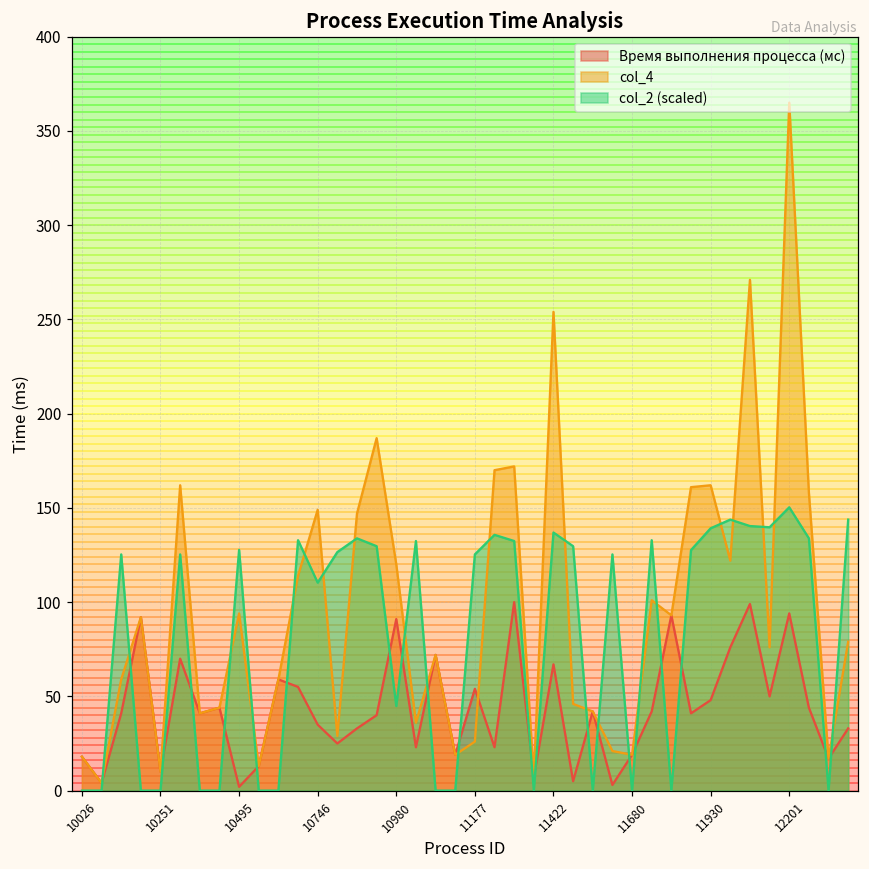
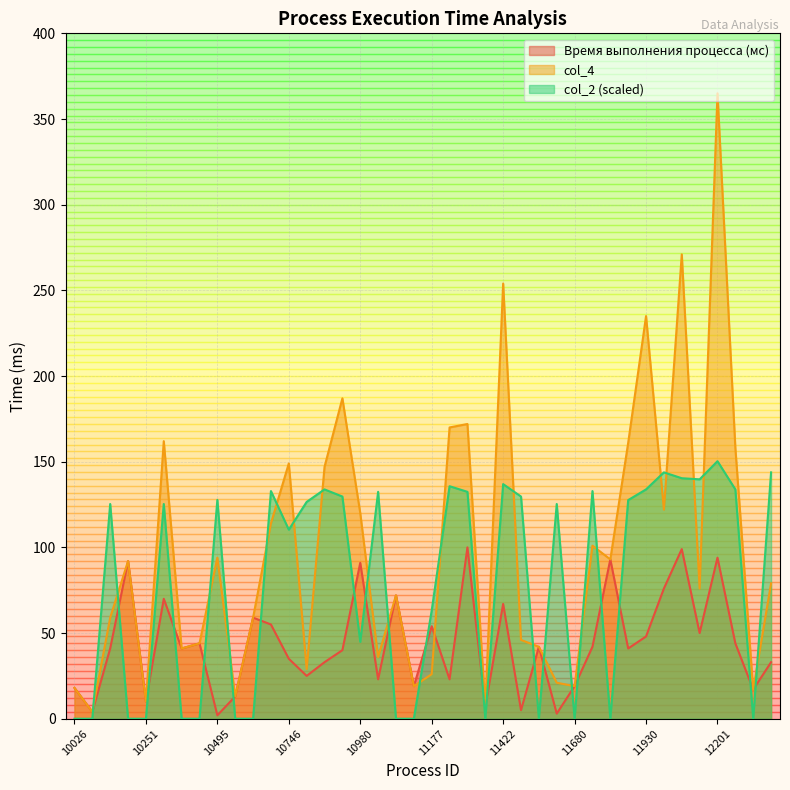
  {
    "Время выполнения процесса (мс)": {
      "10495": 2,
      "10746": 35,
      "10980": 91,
      "11177": 54,
      "11422": 67,
      "11930": 48,
      "12201": 94
    },
    "col_4": {
      "10495": 94,
      "10746": 149,
      "10980": 120,
      "11177": 26,
      "11422": 254,
-     "11930": 162
+     "11930": 235
    },
    "col_2 (scaled)": {
      "10026": 0,
      "10251": 0,
      "10495": 128,
      "10746": 110,
      "10980": 45,
-     "11177": 125,
+     "11177": 63,
      "11422": 137,
      "11680": 0,
-     "11930": 139,
+     "11930": 134,
      "12201": 150
    }
  }
